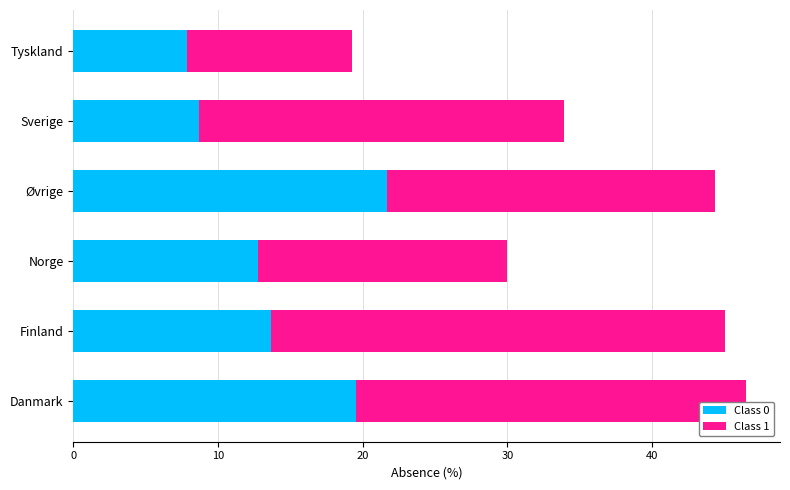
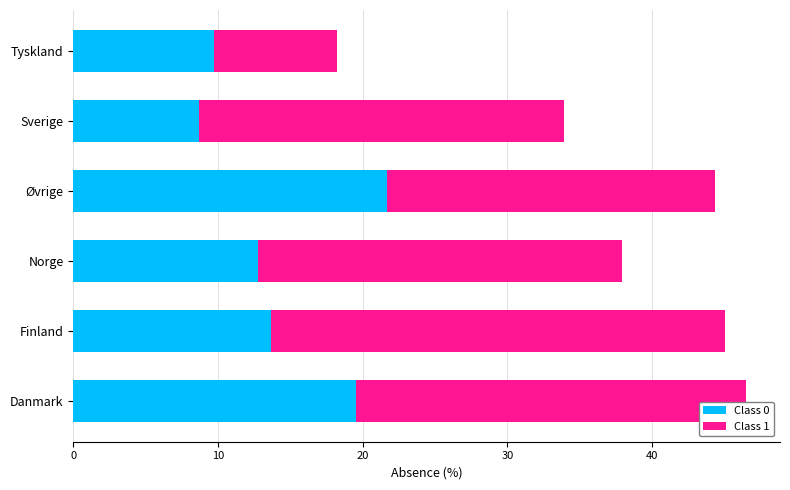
  {
    "Class 0": {
-     "Tyskland": 7.8,
+     "Tyskland": 9.7,
      "Sverige": 8.7,
      "Øvrige": 21.7,
      "Norge": 12.8,
      "Finland": 13.7,
      "Danmark": 19.6
    },
    "Class 1": {
-     "Tyskland": 11.4,
+     "Tyskland": 8.5,
      "Sverige": 25.3,
      "Øvrige": 22.6,
-     "Norge": 17.1,
+     "Norge": 25.1,
      "Finland": 31.3,
      "Danmark": 26.9
    }
  }
